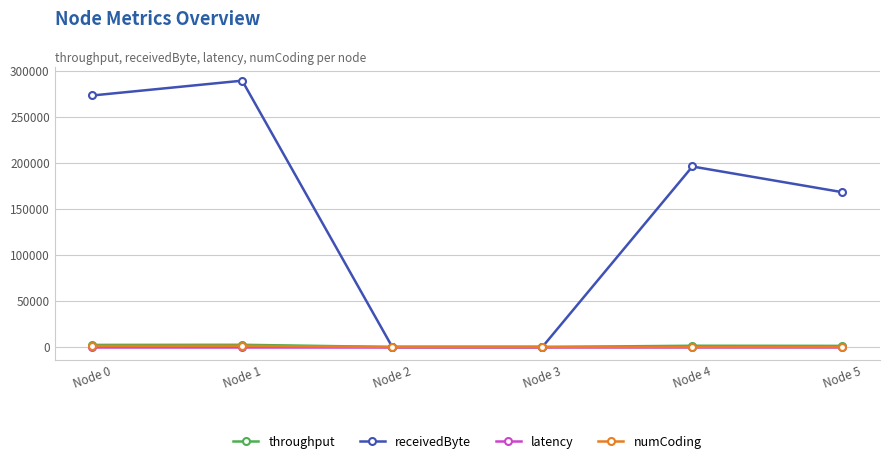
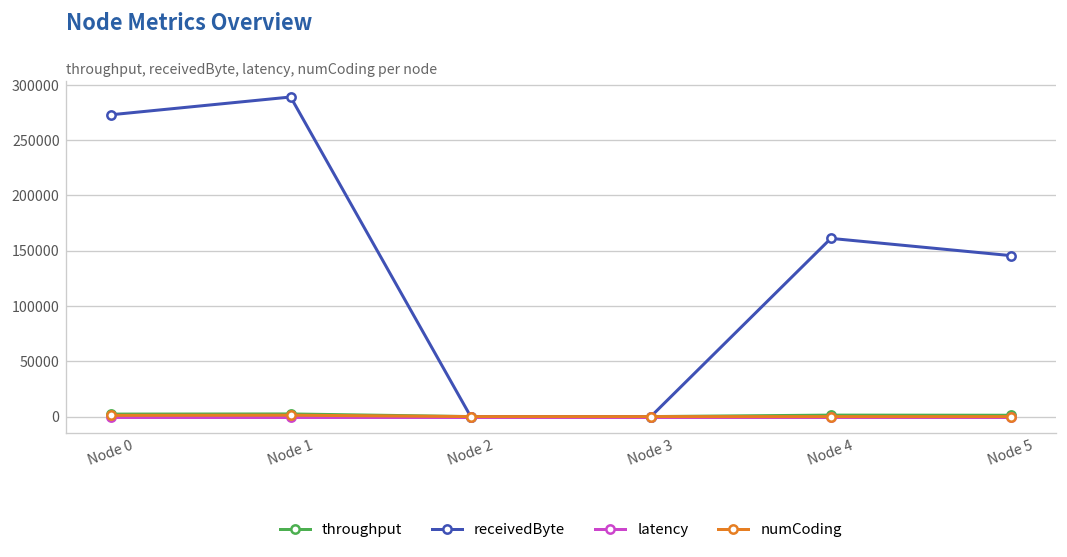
  {
    "receivedByte": {
      "Node 0": 270000,
      "Node 1": 290000,
-     "Node 4": 200000,
-     "Node 5": 170000
+     "Node 4": 160000,
+     "Node 5": 150000
    }
  }
